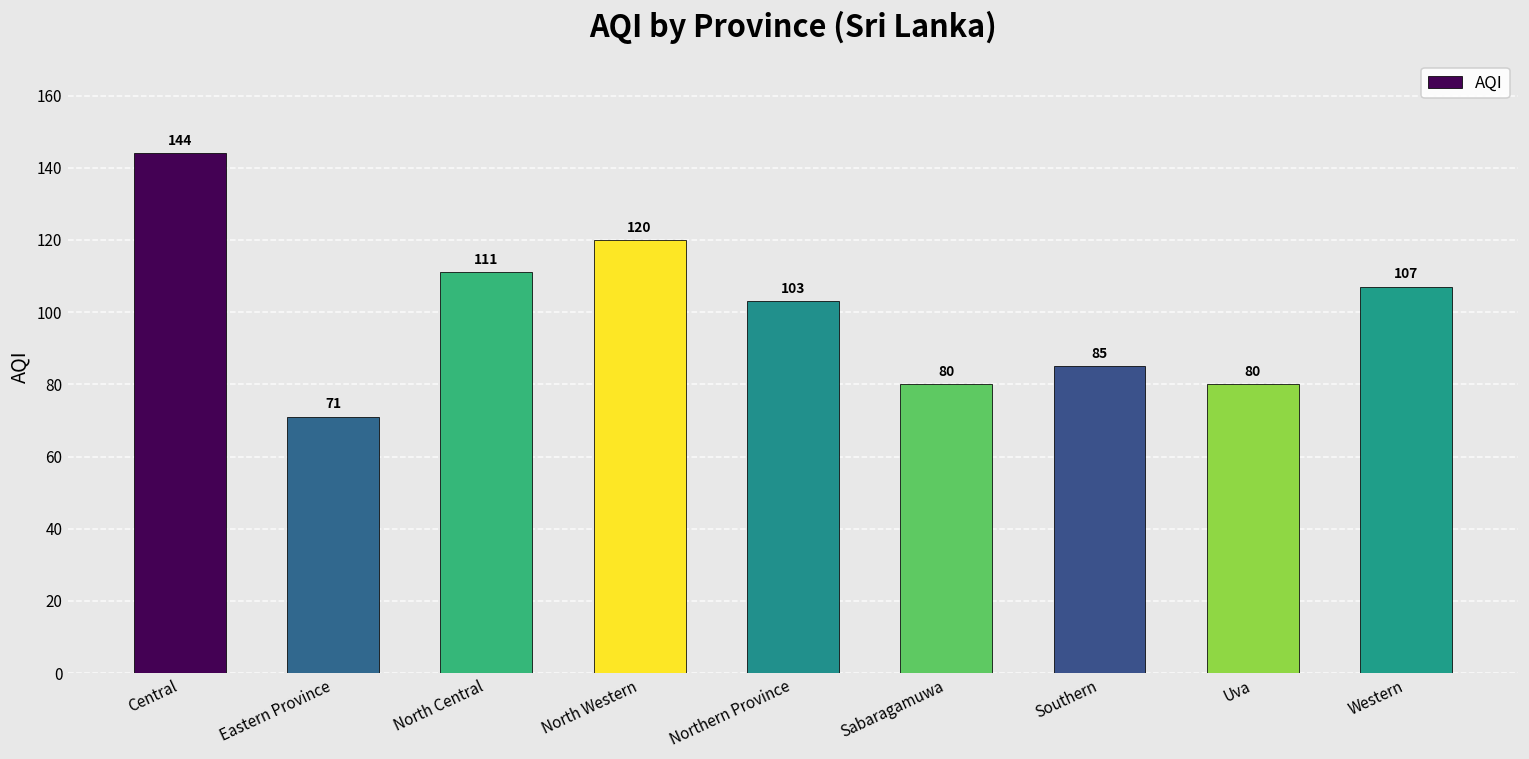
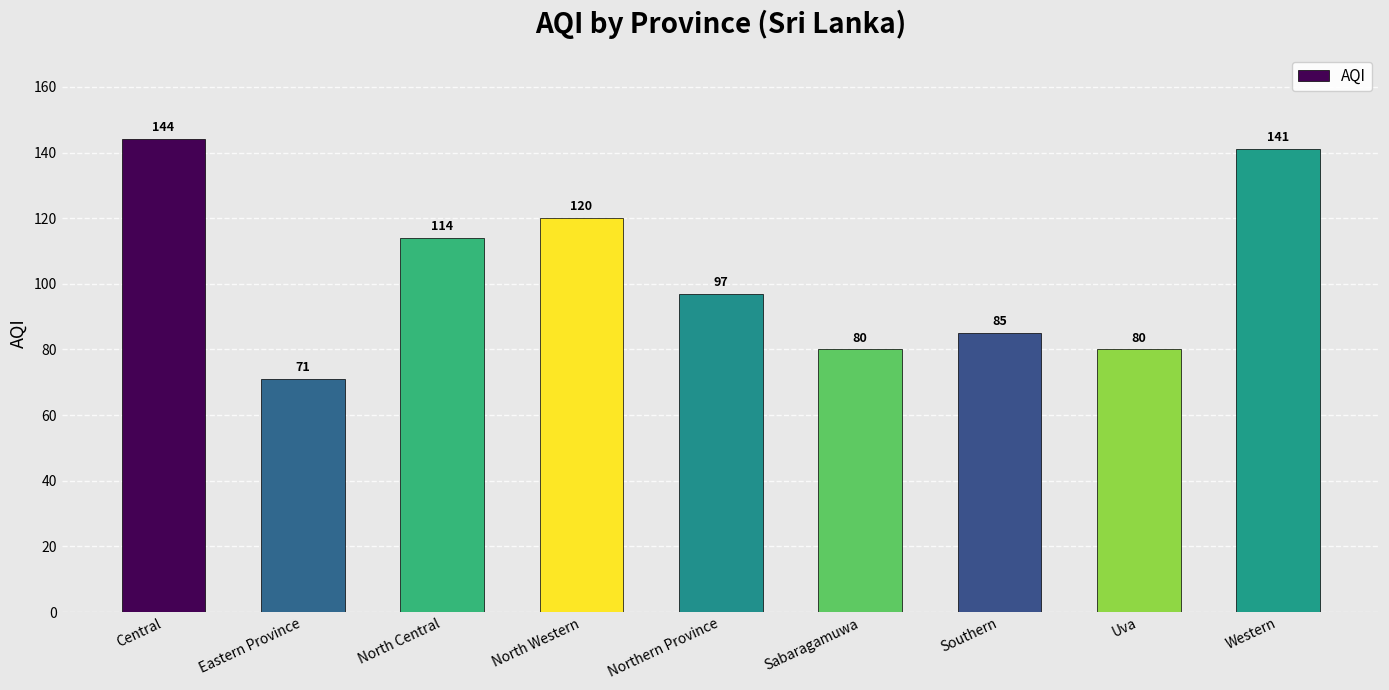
  {
    "Central": 144,
    "Eastern Province": 71,
-   "North Central": 111,
+   "North Central": 114,
    "North Western": 120,
-   "Northern Province": 103,
+   "Northern Province": 97,
    "Sabaragamuwa": 80,
    "Southern": 85,
    "Uva": 80,
-   "Western": 107
+   "Western": 141
  }
